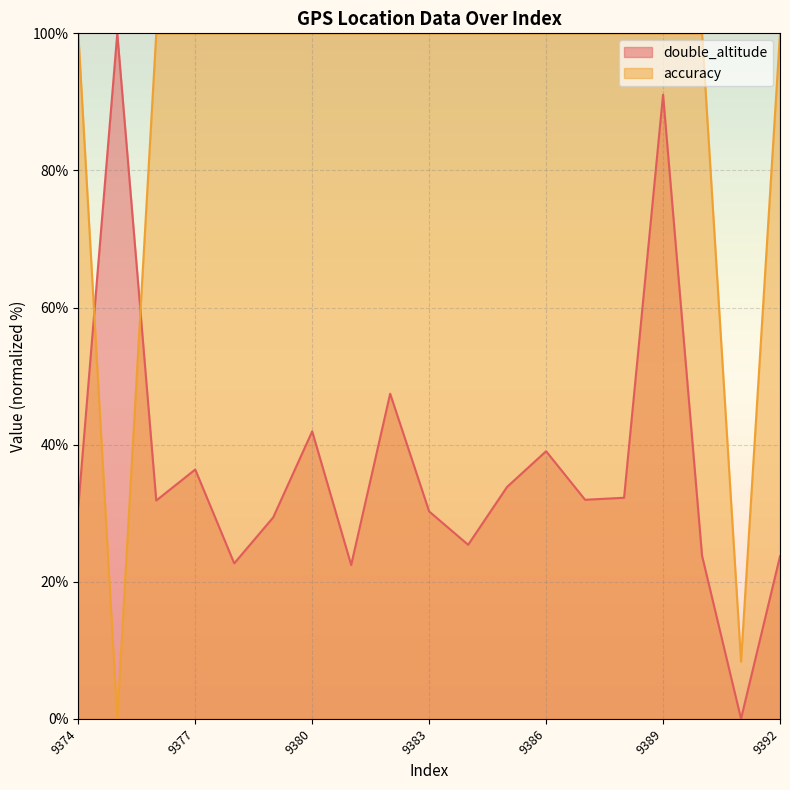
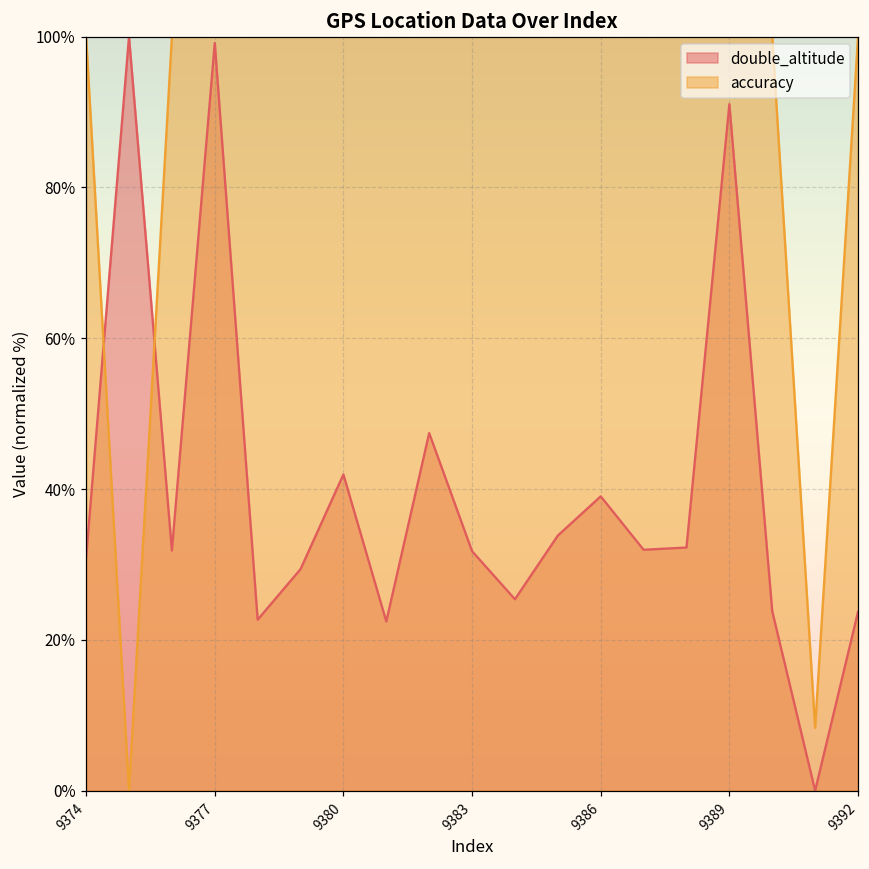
  {
    "double_altitude": {
      "9374": "31%",
-     "9377": "36%",
+     "9377": "99%",
      "9380": "42%",
-     "9383": "30%",
+     "9383": "32%",
      "9386": "39%",
      "9389": "91%",
      "9392": "24%"
    },
    "accuracy": {
      "9374": "100%",
      "9377": "100%",
      "9380": "100%",
      "9383": "100%",
      "9386": "100%",
      "9389": "100%",
      "9392": "100%"
    }
  }
